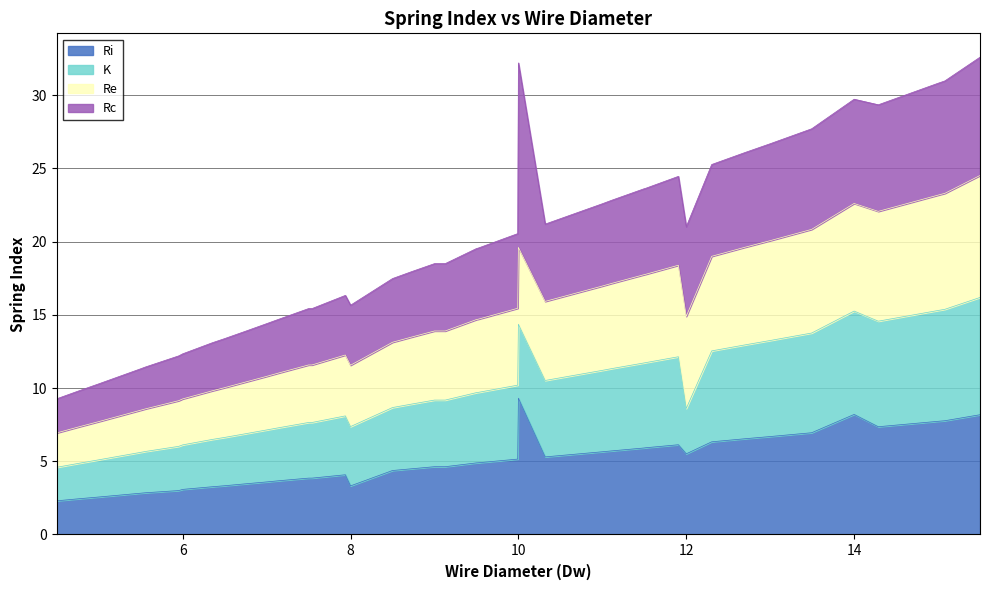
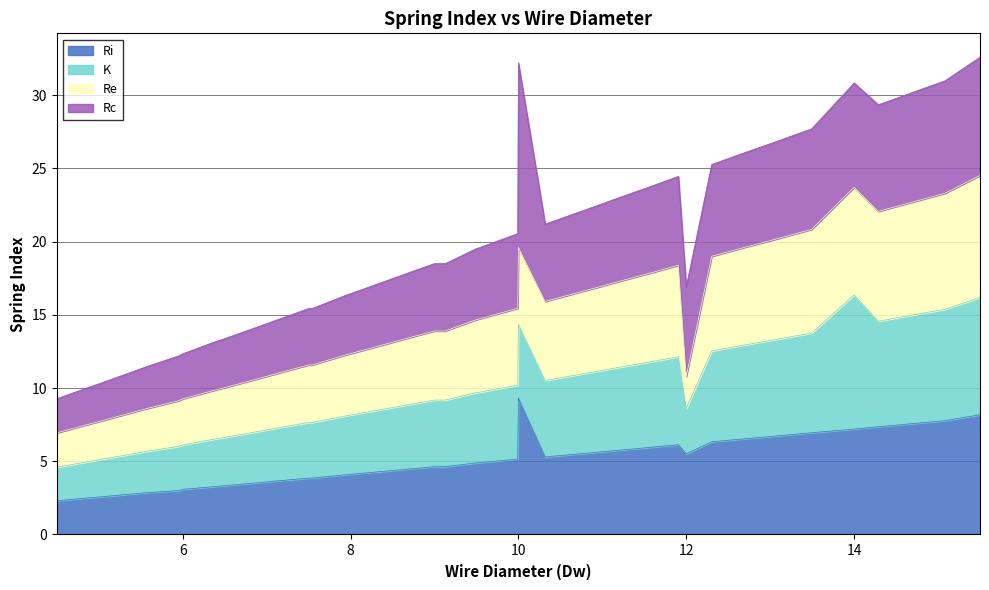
  {
    "Ri": {
      "6": 3.1,
-     "8": 3.3,
+     "8": 4.1,
      "10": 9.3,
      "12": 5.5,
-     "14": 8.2
+     "14": 7.2
    },
    "K": {
      "6": 3.0,
      "8": 4.1,
      "10": 5.0,
      "12": 3.1,
-     "14": 7.1
+     "14": 9.2
    },
    "Re": {
      "6": 3.1,
      "8": 4.2,
      "10": 5.3,
-     "12": 6.3,
+     "12": 2.2,
      "14": 7.3
    },
    "Rc": {
      "6": 3.1,
      "8": 4.1,
      "10": 12.6,
      "12": 6.1,
      "14": 7.1
    }
  }
